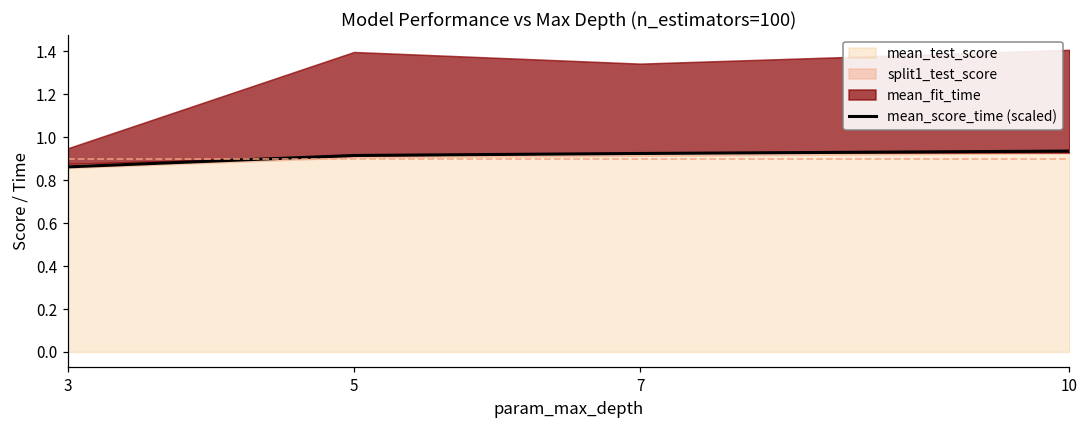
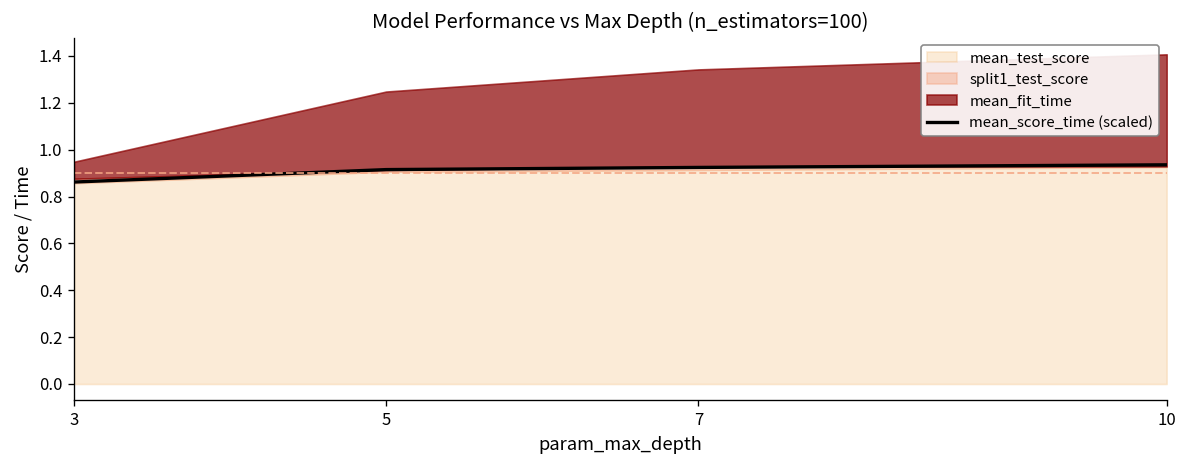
  {
    "mean_fit_time": {
      "3": 0.07,
-     "5": 0.48,
+     "5": 0.33,
      "7": 0.41,
      "10": 0.48
    }
  }
